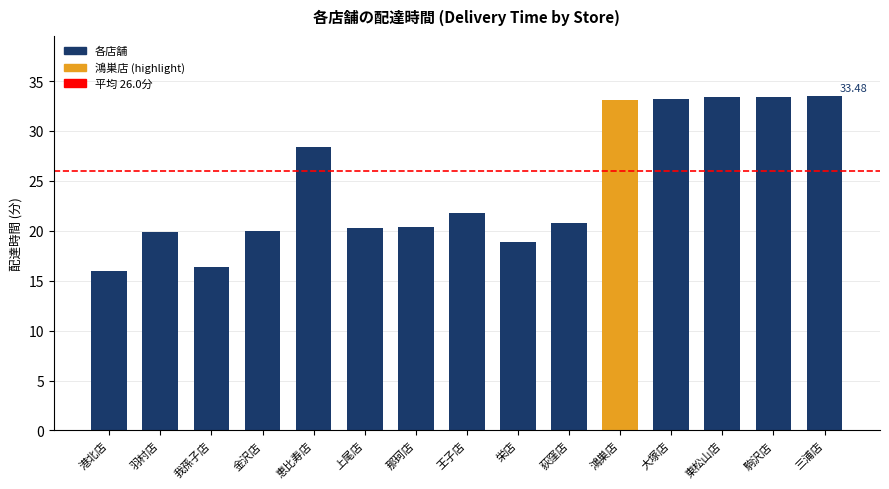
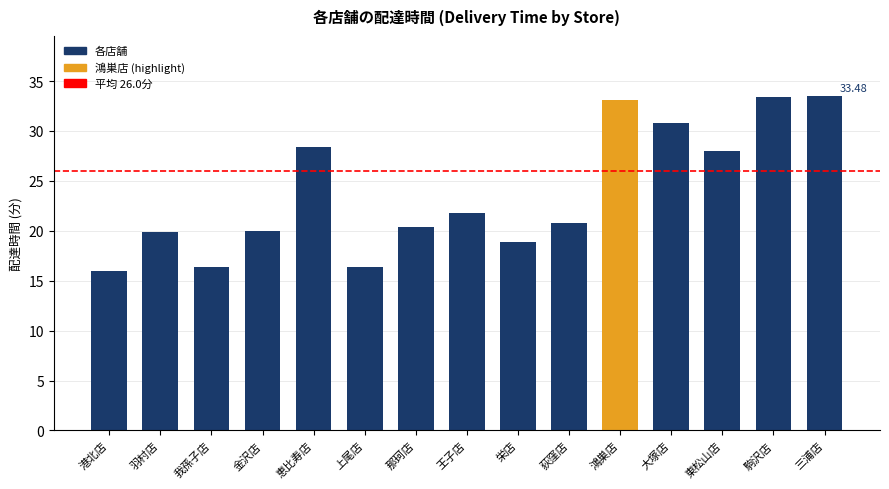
  {
    "港北店": 16,
    "羽村店": 20,
    "我孫子店": 16,
    "金沢店": 20,
    "恵比寿店": 28,
-   "上尾店": 20,
+   "上尾店": 16,
    "那珂店": 20,
    "王子店": 22,
    "栄店": 19,
    "荻窪店": 21,
    "鴻巣店": 33,
-   "大塚店": 33,
-   "東松山店": 33,
+   "大塚店": 31,
+   "東松山店": 28,
    "駒沢店": 33
  }
